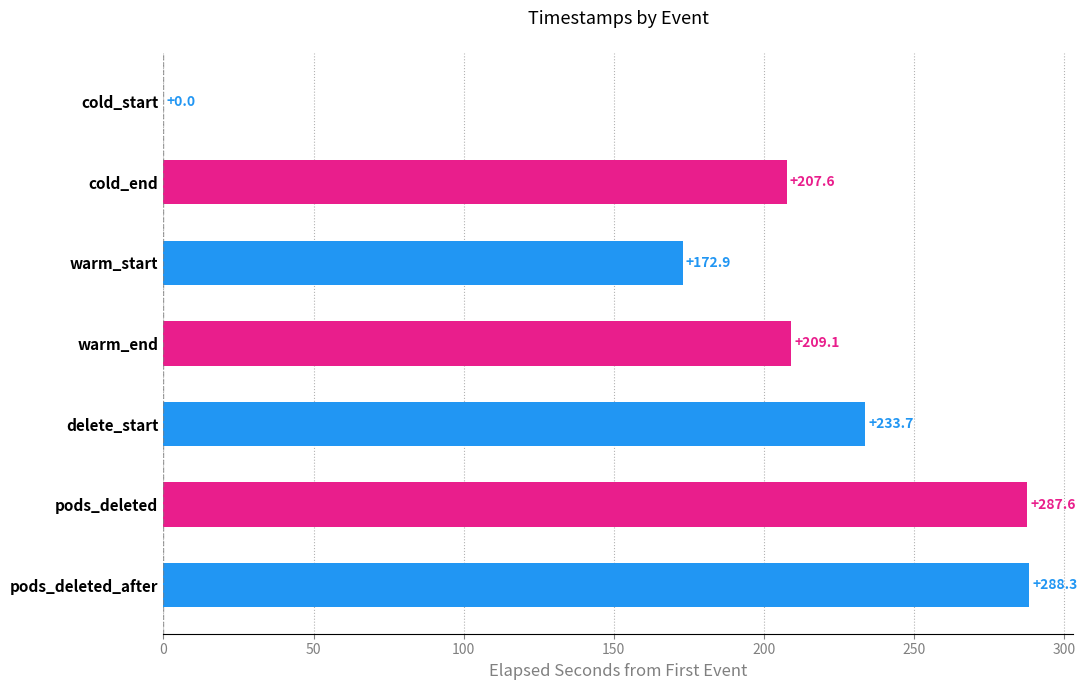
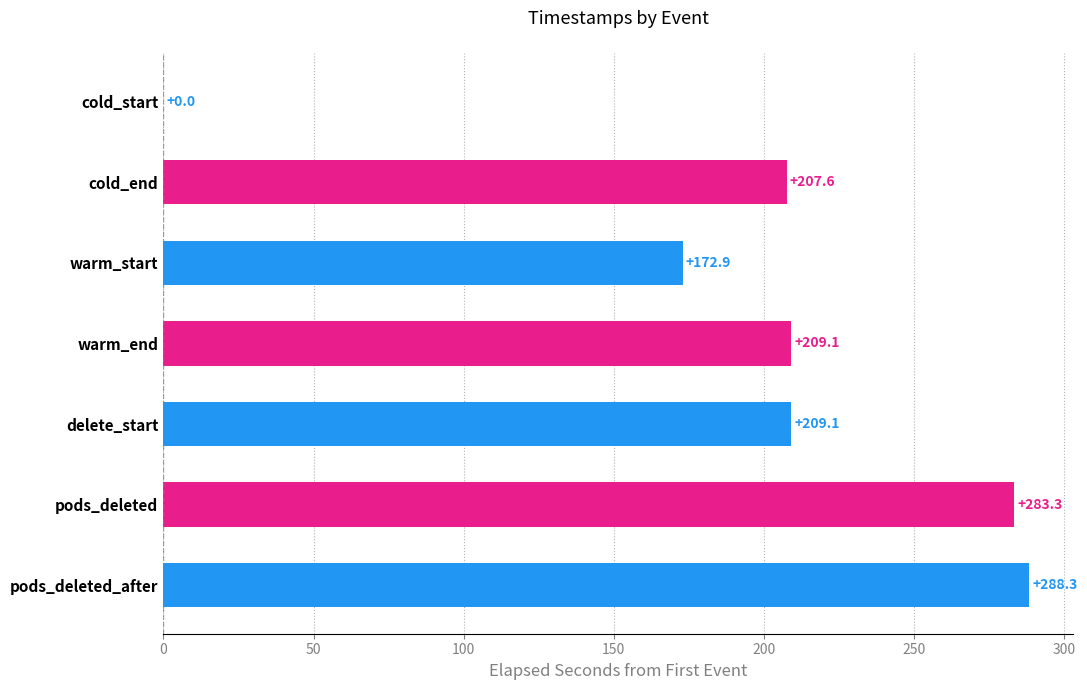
  {
    "cold_start": "+0.0",
    "cold_end": "+207.6",
    "warm_start": "+172.9",
    "warm_end": "+209.1",
-   "delete_start": "+233.7",
-   "pods_deleted": "+287.6",
+   "delete_start": "+209.1",
+   "pods_deleted": "+283.3",
    "pods_deleted_after": "+288.3"
  }
